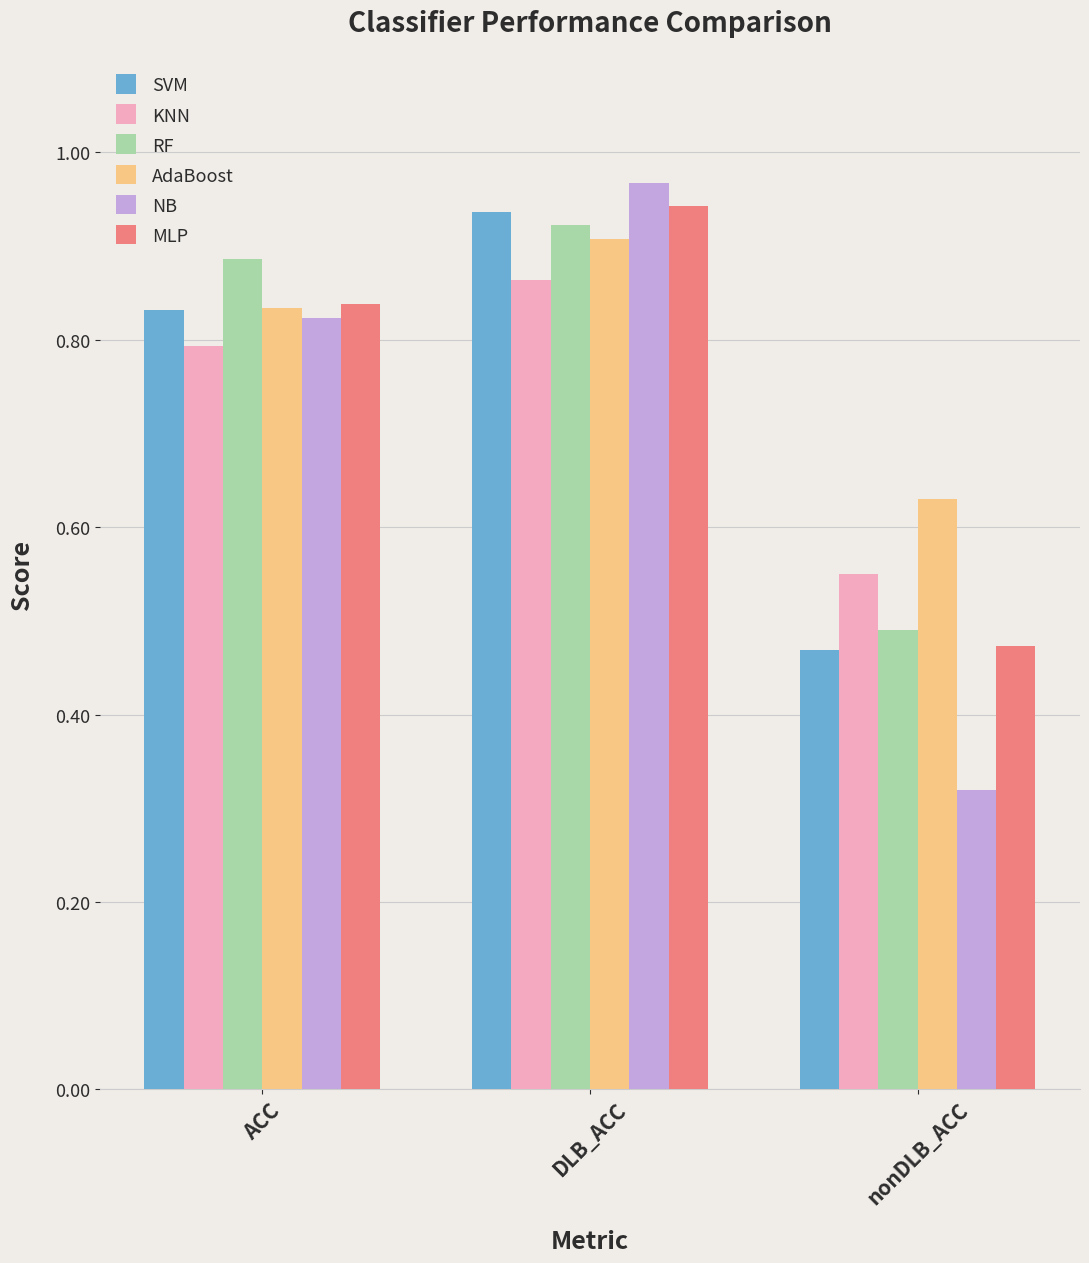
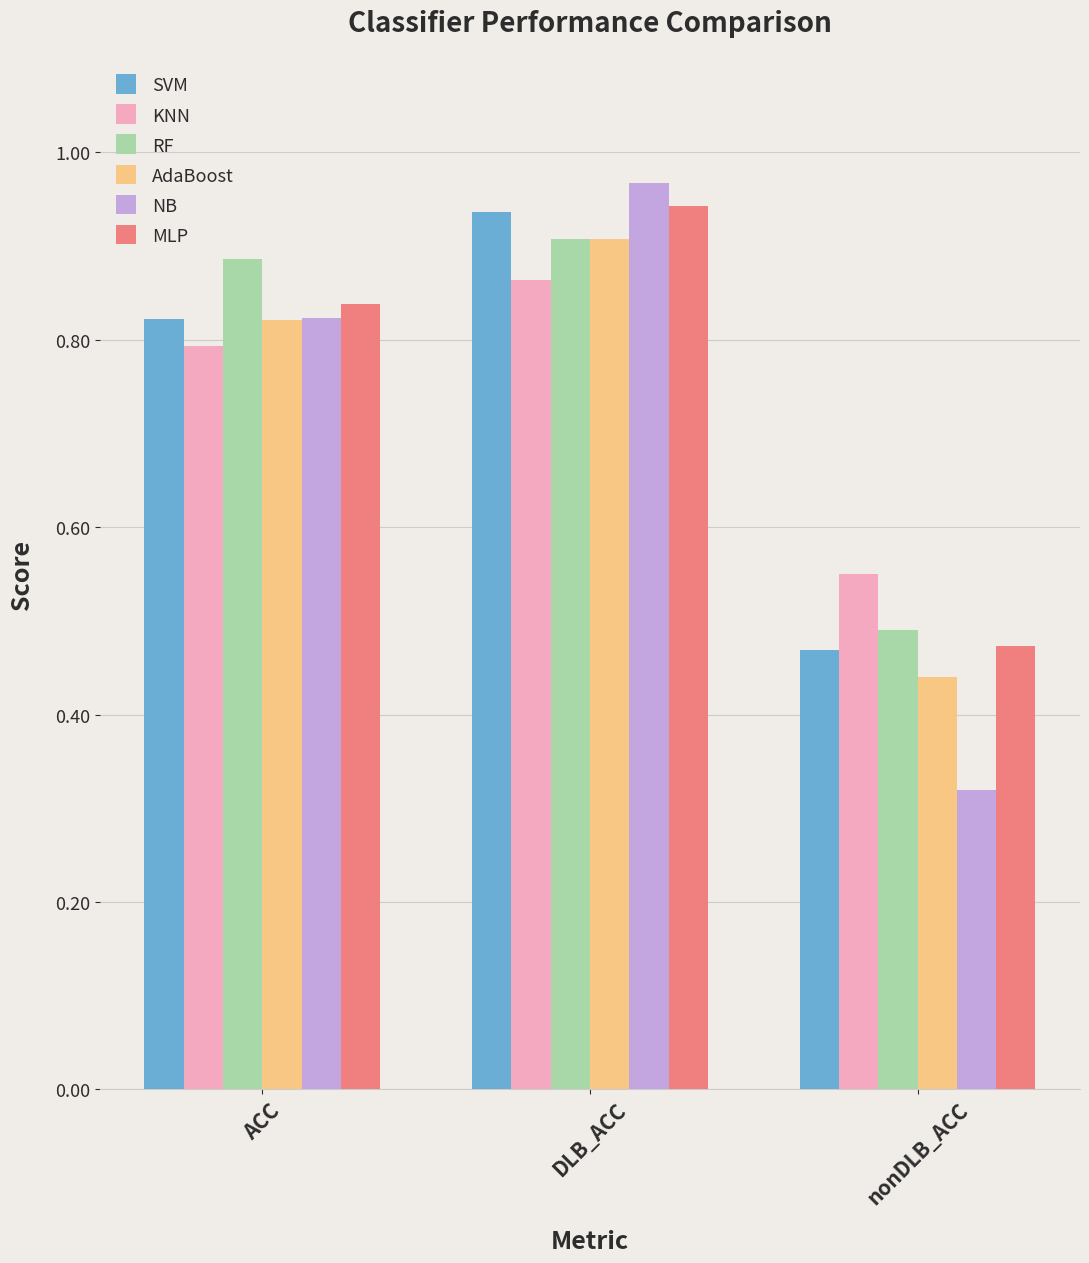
  {
    "SVM": {
-     "ACC": 0.83,
+     "ACC": 0.82,
      "DLB_ACC": 0.94,
      "nonDLB_ACC": 0.47
    },
    "RF": {
      "ACC": 0.89,
-     "DLB_ACC": 0.92,
+     "DLB_ACC": 0.91,
      "nonDLB_ACC": 0.49
    },
    "AdaBoost": {
-     "ACC": 0.83,
+     "ACC": 0.82,
      "DLB_ACC": 0.91,
-     "nonDLB_ACC": 0.63
+     "nonDLB_ACC": 0.44
    },
    "MLP": {
      "ACC": 0.84,
      "DLB_ACC": 0.94,
      "nonDLB_ACC": 0.47
    }
  }
